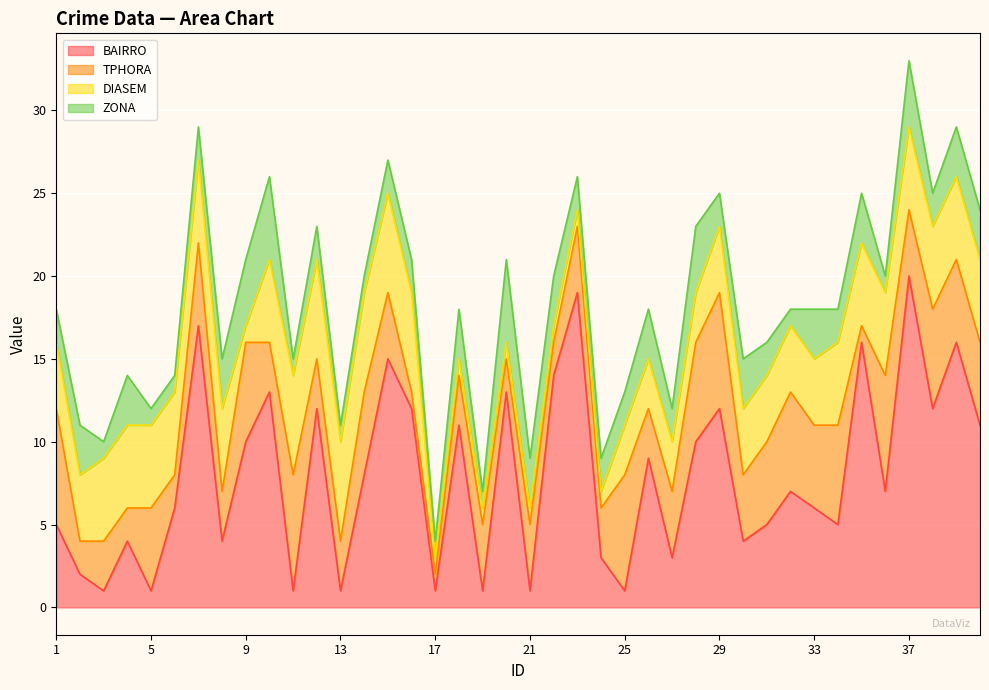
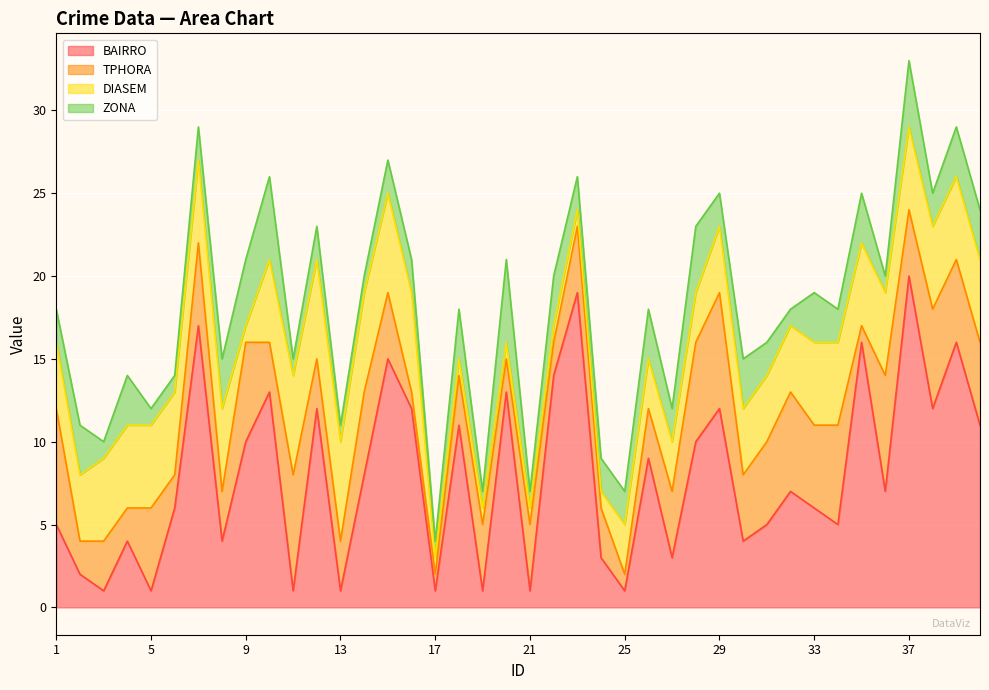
  {
    "BAIRRO": {
      "1": 5,
      "5": 1,
      "9": 10,
      "13": 1,
      "17": 1,
      "21": 1,
      "25": 1,
      "29": 12,
      "33": 6,
      "37": 20
    },
    "TPHORA": {
      "1": 7,
      "5": 5,
      "9": 6,
      "13": 3,
      "17": 1,
      "21": 4,
-     "25": 7,
+     "25": 1,
      "29": 7,
      "33": 5,
      "37": 4
    },
    "DIASEM": {
      "1": 4,
      "5": 5,
      "9": 1,
      "13": 6,
      "17": 1,
      "21": 1,
      "25": 3,
      "29": 4,
-     "33": 4,
+     "33": 5,
      "37": 5
    },
    "ZONA": {
      "1": 2,
      "5": 1,
      "9": 4,
      "13": 1,
      "17": 1,
-     "21": 3,
+     "21": 1,
      "25": 2,
      "29": 2,
      "33": 3,
      "37": 4
    }
  }
